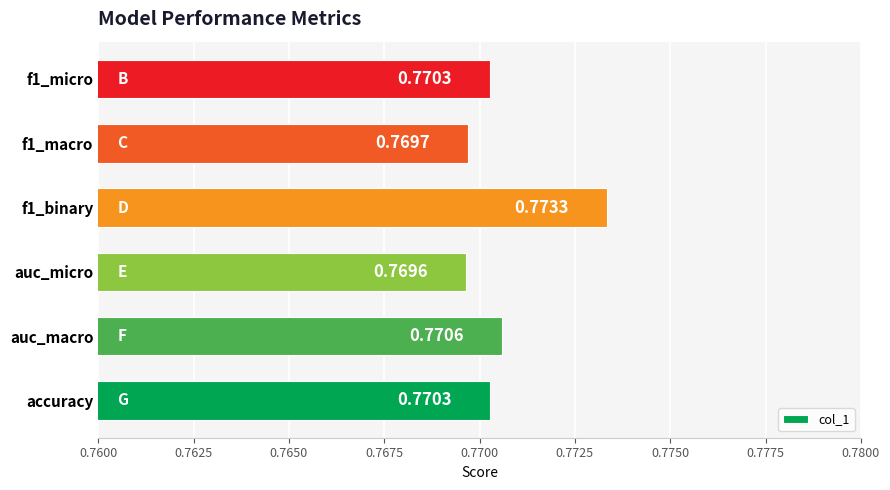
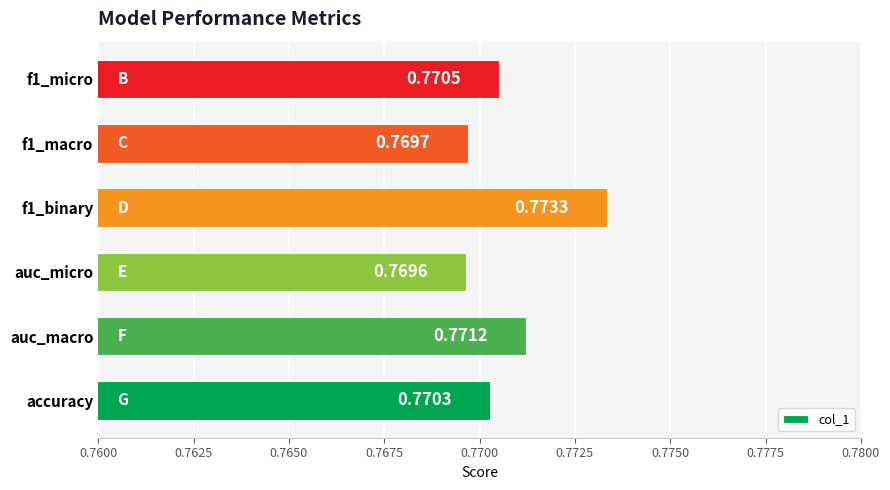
  {
-   "f1_micro": 0.7703,
+   "f1_micro": 0.7705,
    "f1_macro": 0.7697,
    "f1_binary": 0.7733,
    "auc_micro": 0.7696,
-   "auc_macro": 0.7706,
+   "auc_macro": 0.7712,
    "accuracy": 0.7703
  }
